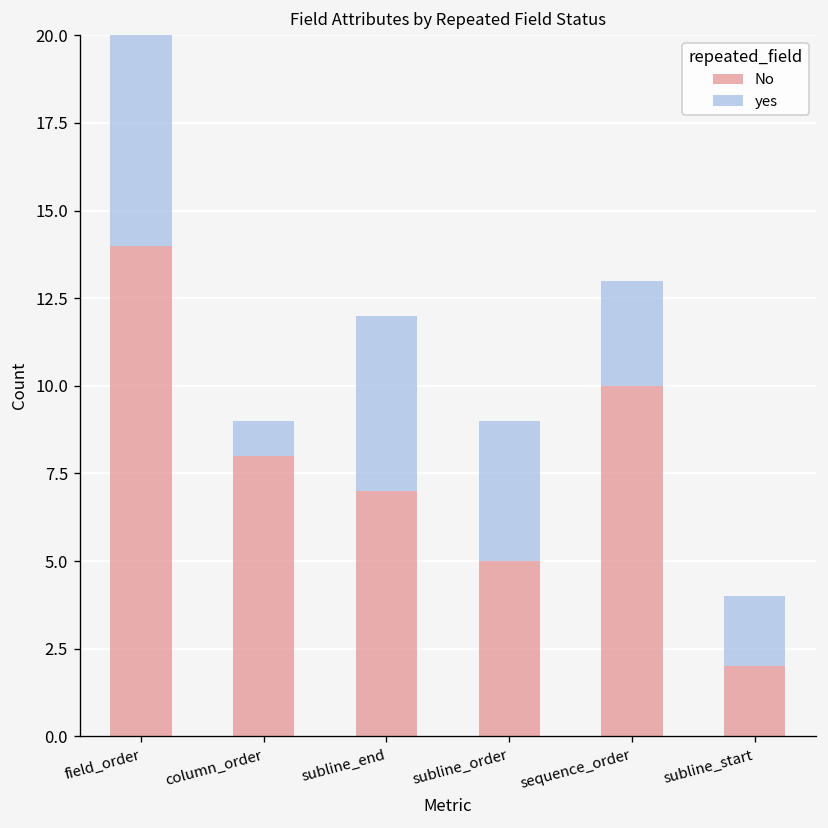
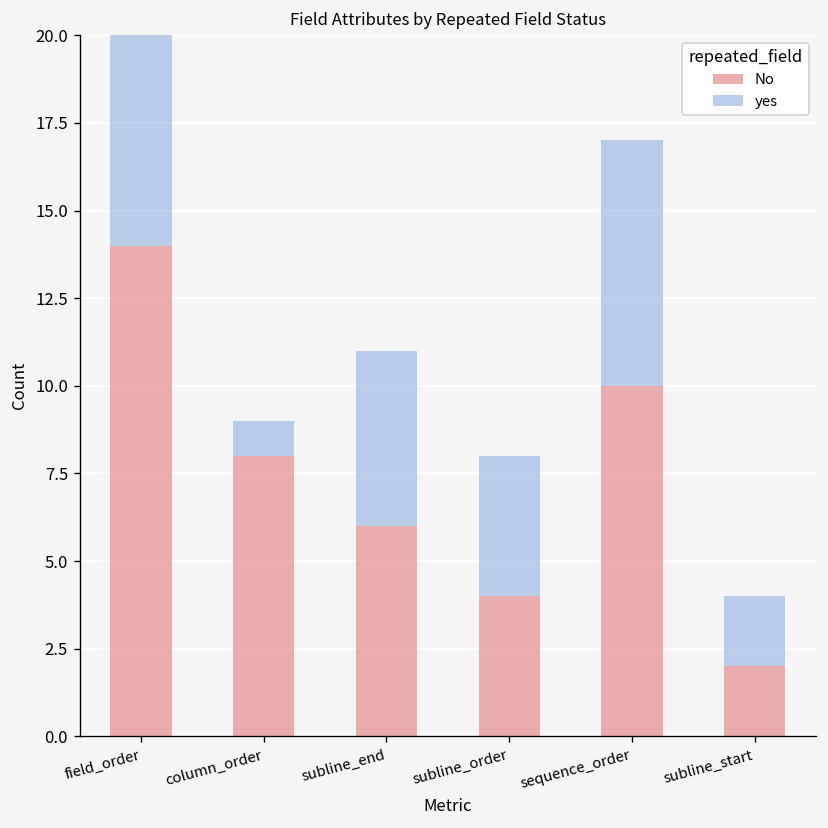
  {
    "No": {
      "field_order": 14,
      "column_order": 8,
-     "subline_end": 7,
-     "subline_order": 5,
+     "subline_end": 6,
+     "subline_order": 4,
      "sequence_order": 10,
      "subline_start": 2
    },
    "yes": {
      "column_order": 1,
      "subline_end": 5,
      "subline_order": 4,
-     "sequence_order": 3,
+     "sequence_order": 7,
      "subline_start": 2
    }
  }
